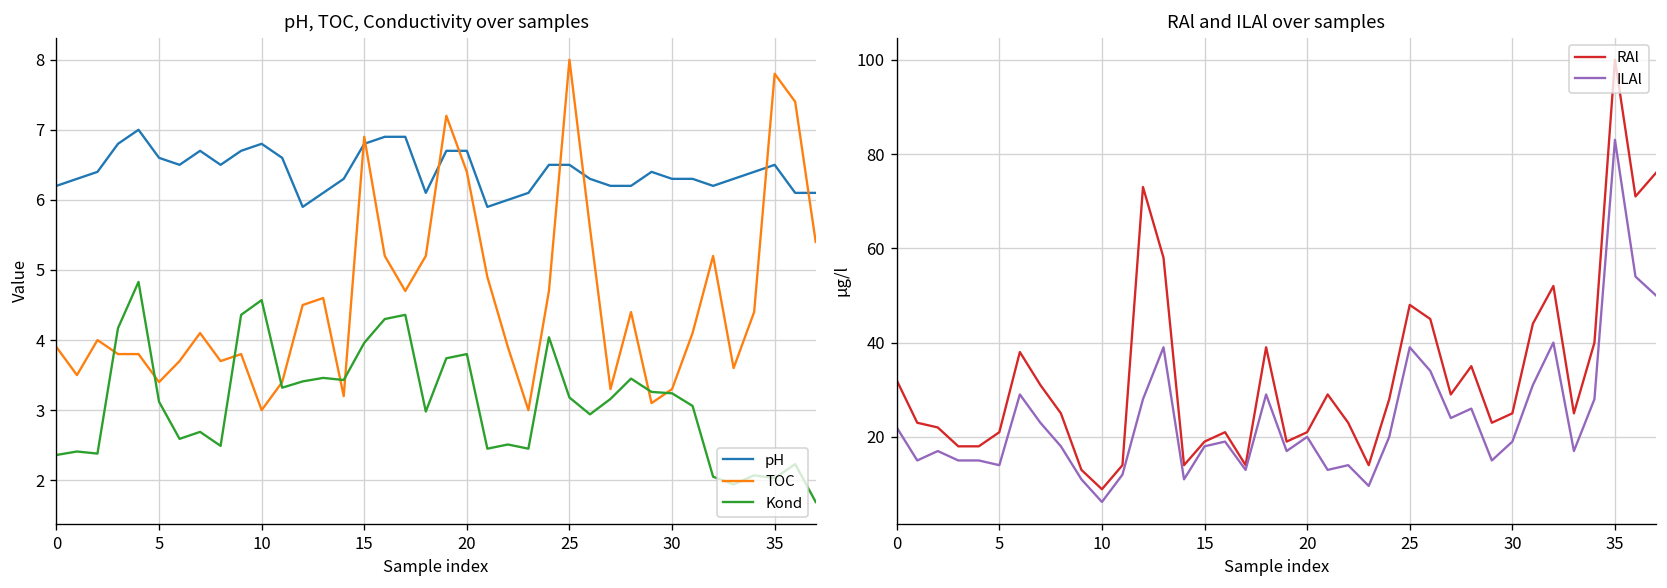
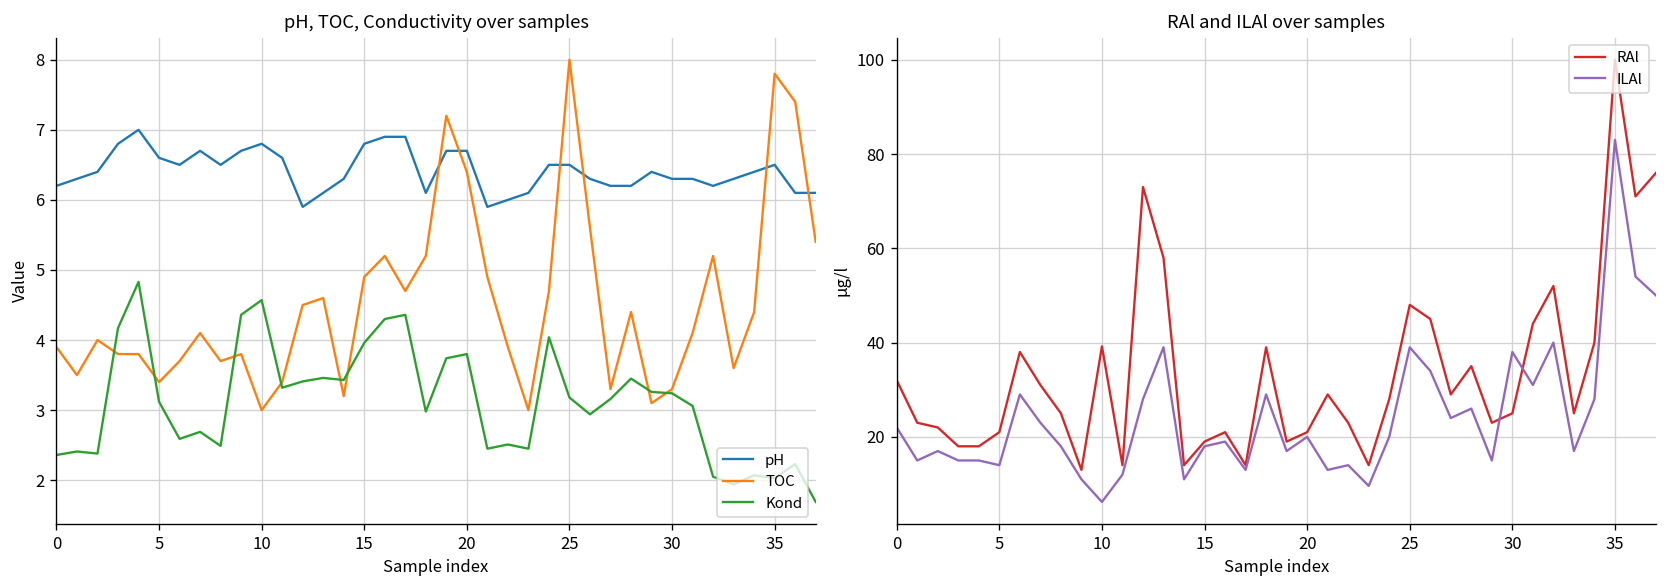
  {
    "pH, TOC, Conductivity over samples": {
      "pH": {
        "0": 6.2,
        "5": 6.6,
        "10": 6.8,
        "15": 6.8,
        "20": 6.7,
        "25": 6.5,
        "30": 6.3,
        "35": 6.5
      },
      "TOC": {
        "0": 3.9,
        "5": 3.4,
        "10": 3.0,
-       "15": 6.9,
+       "15": 4.9,
        "20": 6.4,
        "25": 8.0,
        "30": 3.3,
        "35": 7.8
      },
      "Kond": {
        "0": 2.4,
        "5": 3.1,
        "10": 4.6,
        "15": 4.0,
        "20": 3.8,
        "25": 3.2,
        "30": 3.2
      }
    },
    "RAl and ILAl over samples": {
      "RAl": {
        "0": 32,
        "5": 21,
-       "10": 9,
+       "10": 39,
        "15": 19,
        "20": 21,
        "25": 48,
        "30": 25
      },
      "ILAl": {
        "0": 22,
        "5": 14,
        "10": 6,
        "15": 18,
        "20": 20,
        "25": 39,
-       "30": 19,
+       "30": 38,
        "35": 83
      }
    }
  }
